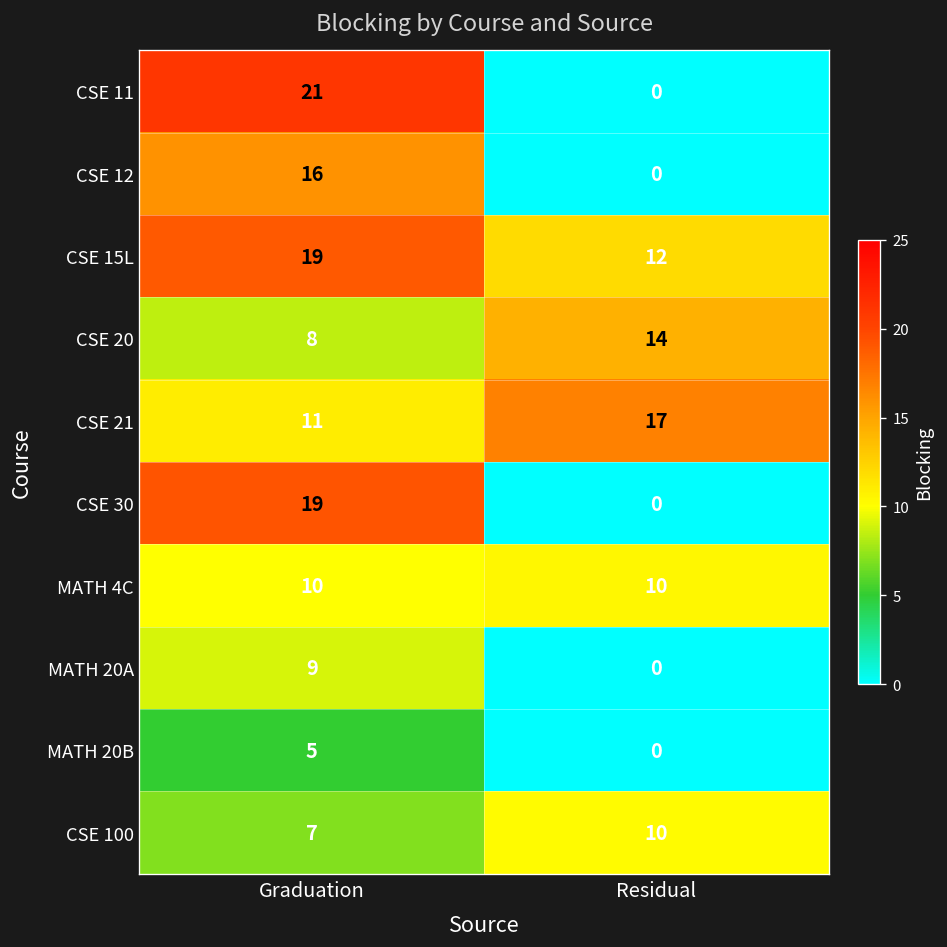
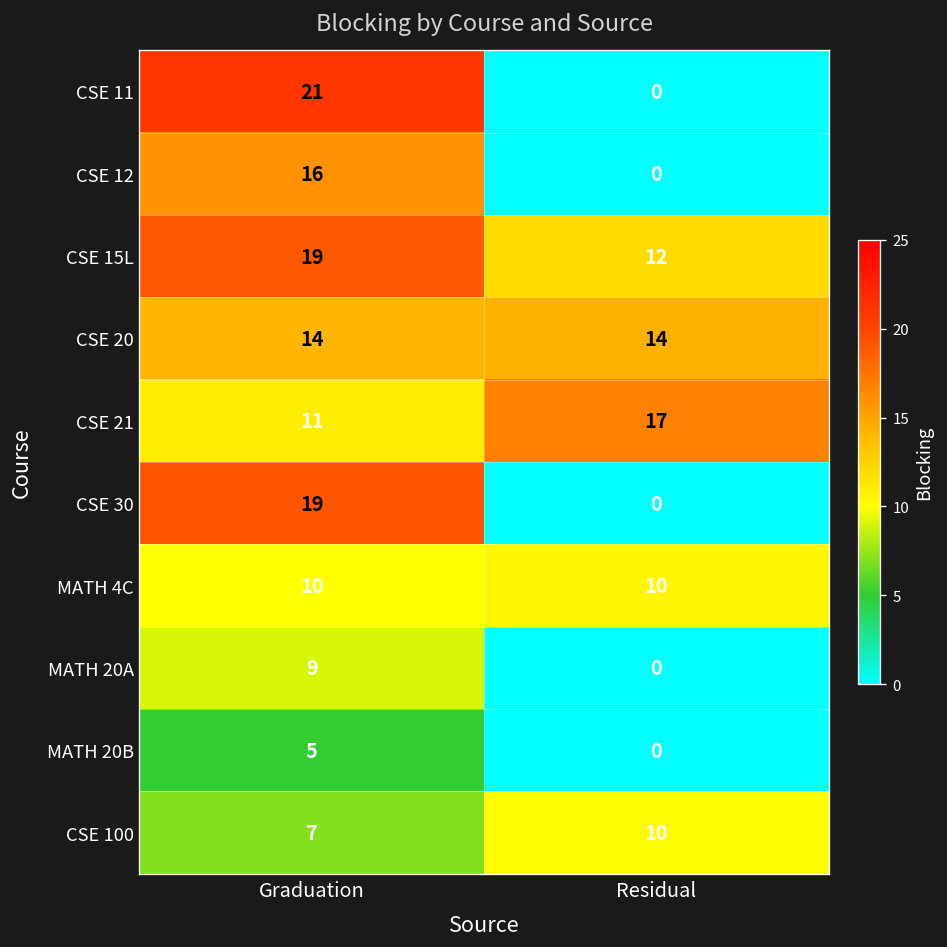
  {
    "CSE 11": {
      "Graduation": 21,
      "Residual": 0
    },
    "CSE 12": {
      "Graduation": 16,
      "Residual": 0
    },
    "CSE 15L": {
      "Graduation": 19,
      "Residual": 12
    },
    "CSE 20": {
-     "Graduation": 8,
+     "Graduation": 14,
      "Residual": 14
    },
    "CSE 21": {
      "Graduation": 11,
      "Residual": 17
    },
    "CSE 30": {
      "Graduation": 19,
      "Residual": 0
    },
    "MATH 4C": {
      "Graduation": 10,
      "Residual": 10
    },
    "MATH 20A": {
      "Graduation": 9,
      "Residual": 0
    },
    "MATH 20B": {
      "Graduation": 5,
      "Residual": 0
    },
    "CSE 100": {
      "Graduation": 7,
      "Residual": 10
    }
  }
